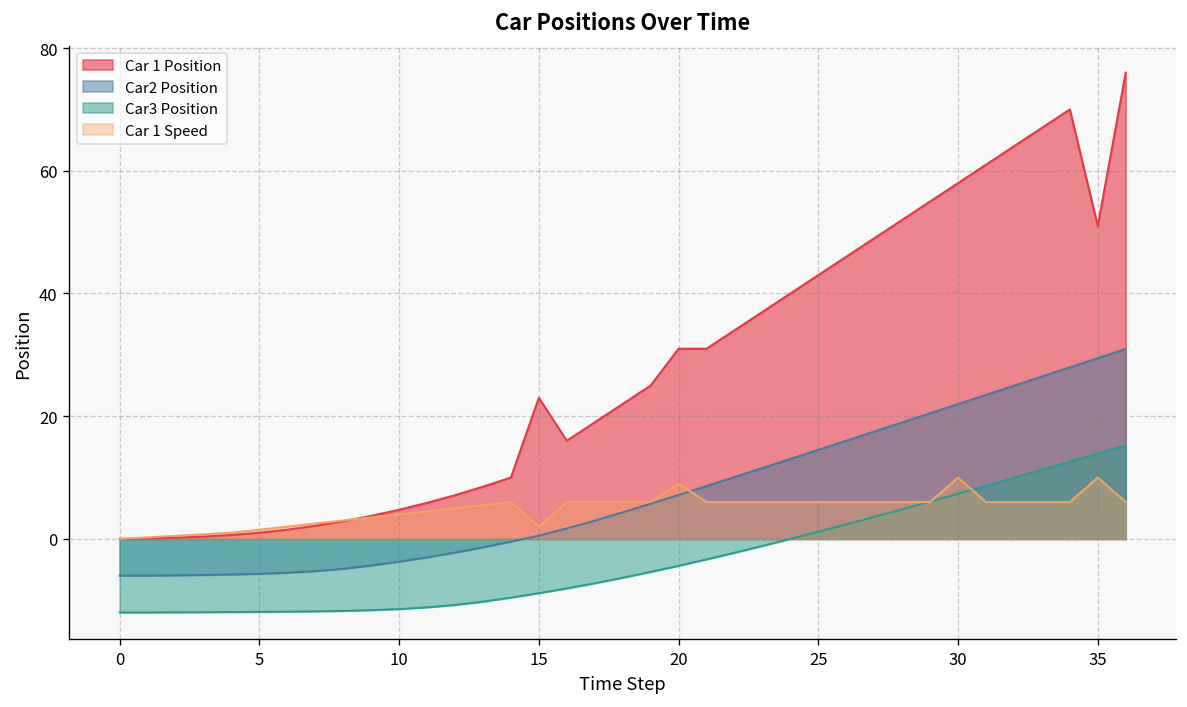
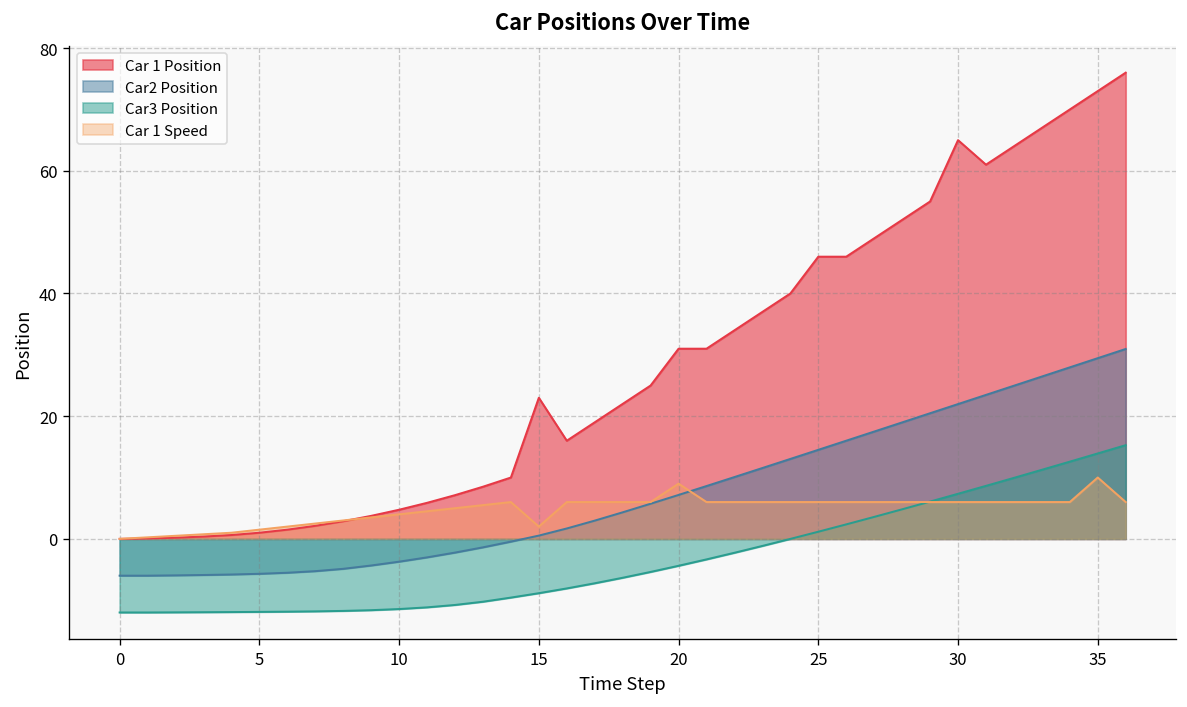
  {
    "Car 1 Position": {
      "5": 1,
      "10": 5,
      "15": 23,
      "20": 31,
-     "25": 43,
-     "30": 58,
-     "35": 51
+     "25": 46,
+     "30": 65,
+     "35": 73
    },
    "Car 1 Speed": {
      "5": 2,
      "10": 4,
      "15": 2,
      "20": 9,
      "25": 6,
-     "30": 10,
+     "30": 6,
      "35": 10
    }
  }
